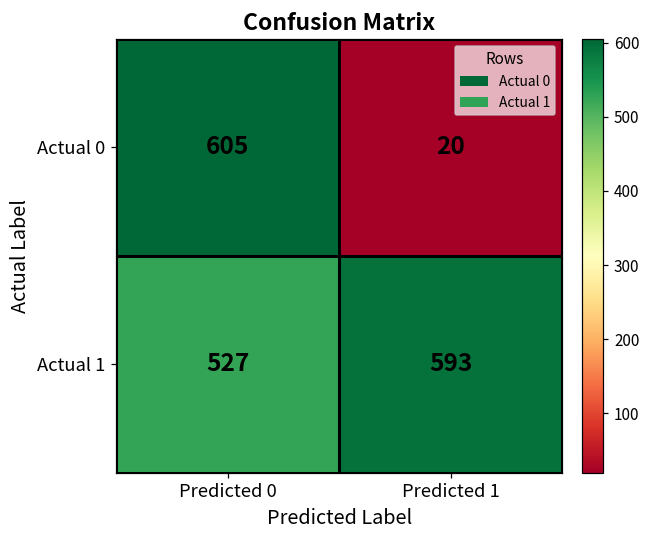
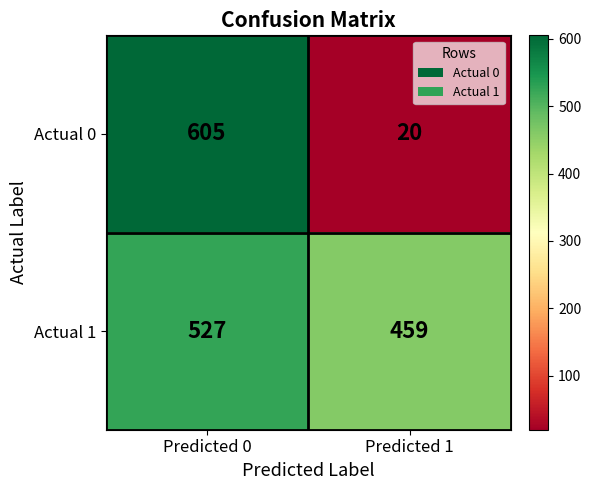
  {
    "Actual 0": {
      "Predicted 0": 605,
      "Predicted 1": 20
    },
    "Actual 1": {
      "Predicted 0": 527,
-     "Predicted 1": 593
+     "Predicted 1": 459
    }
  }
